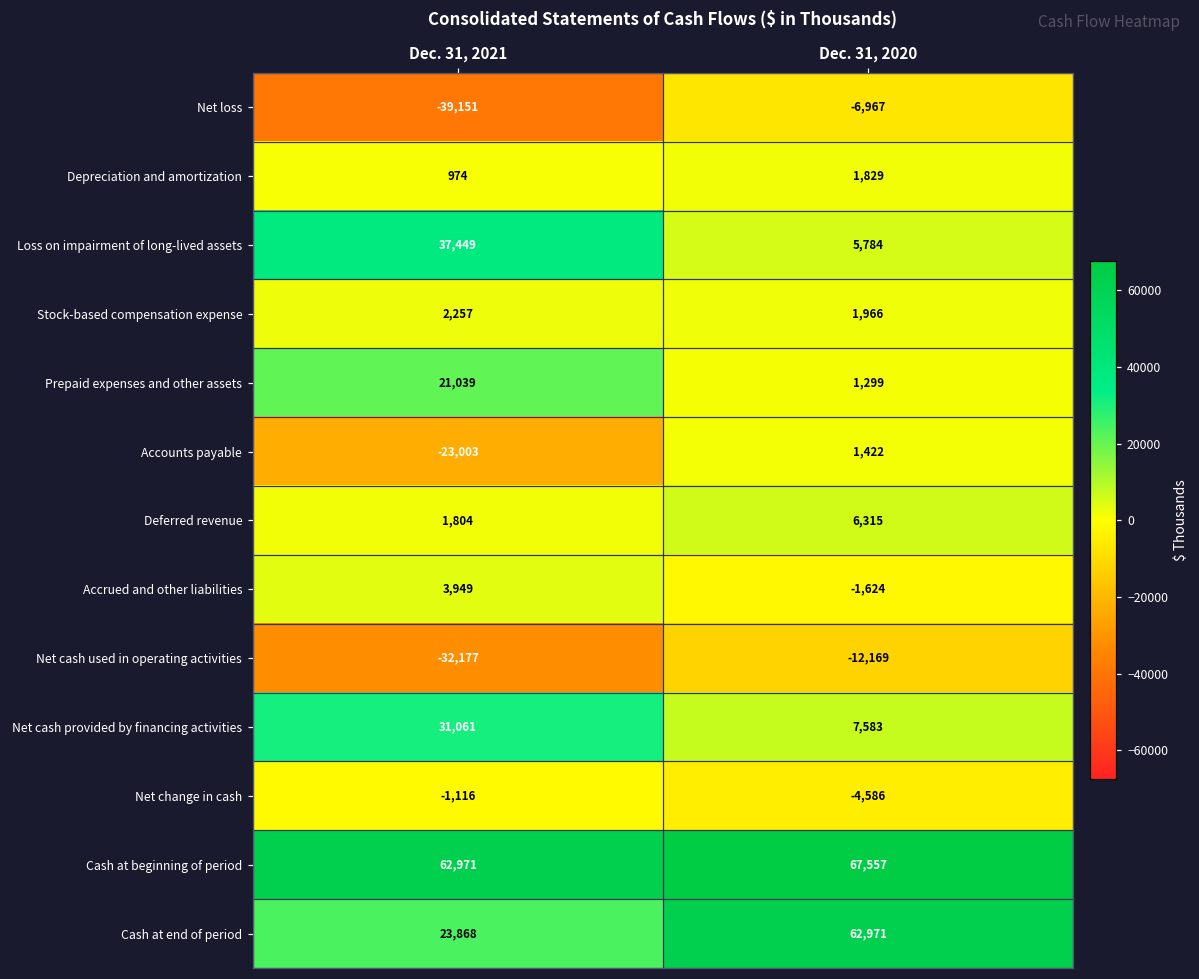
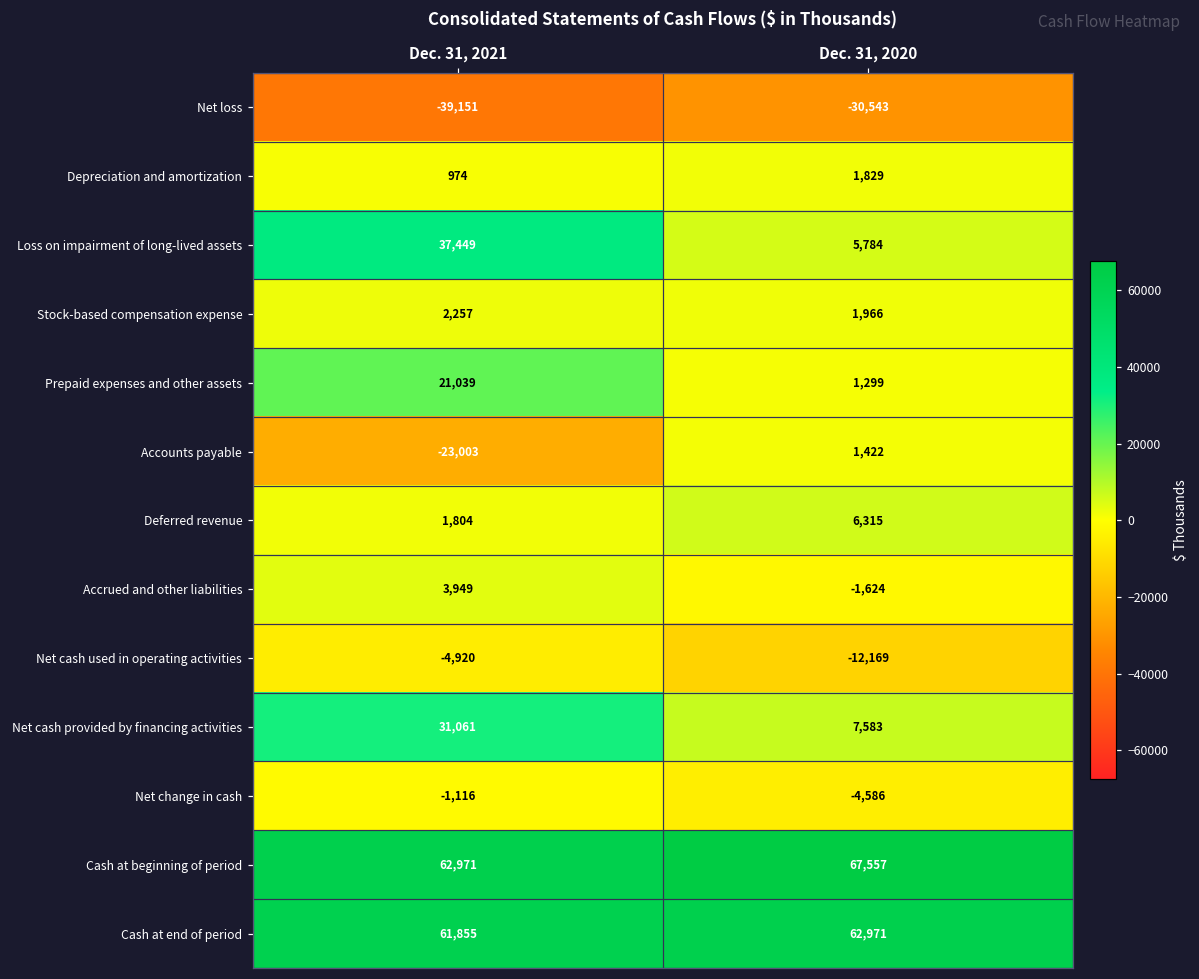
  {
    "Net loss": {
      "Dec. 31, 2021": "-39,151",
-     "Dec. 31, 2020": "-6,967"
+     "Dec. 31, 2020": "-30,543"
    },
    "Depreciation and amortization": {
      "Dec. 31, 2021": "974",
      "Dec. 31, 2020": "1,829"
    },
    "Loss on impairment of long-lived assets": {
      "Dec. 31, 2021": "37,449",
      "Dec. 31, 2020": "5,784"
    },
    "Stock-based compensation expense": {
      "Dec. 31, 2021": "2,257",
      "Dec. 31, 2020": "1,966"
    },
    "Prepaid expenses and other assets": {
      "Dec. 31, 2021": "21,039",
      "Dec. 31, 2020": "1,299"
    },
    "Accounts payable": {
      "Dec. 31, 2021": "-23,003",
      "Dec. 31, 2020": "1,422"
    },
    "Deferred revenue": {
      "Dec. 31, 2021": "1,804",
      "Dec. 31, 2020": "6,315"
    },
    "Accrued and other liabilities": {
      "Dec. 31, 2021": "3,949",
      "Dec. 31, 2020": "-1,624"
    },
    "Net cash used in operating activities": {
-     "Dec. 31, 2021": "-32,177",
+     "Dec. 31, 2021": "-4,920",
      "Dec. 31, 2020": "-12,169"
    },
    "Net cash provided by financing activities": {
      "Dec. 31, 2021": "31,061",
      "Dec. 31, 2020": "7,583"
    },
    "Net change in cash": {
      "Dec. 31, 2021": "-1,116",
      "Dec. 31, 2020": "-4,586"
    },
    "Cash at beginning of period": {
      "Dec. 31, 2021": "62,971",
      "Dec. 31, 2020": "67,557"
    },
    "Cash at end of period": {
-     "Dec. 31, 2021": "23,868",
+     "Dec. 31, 2021": "61,855",
      "Dec. 31, 2020": "62,971"
    }
  }
